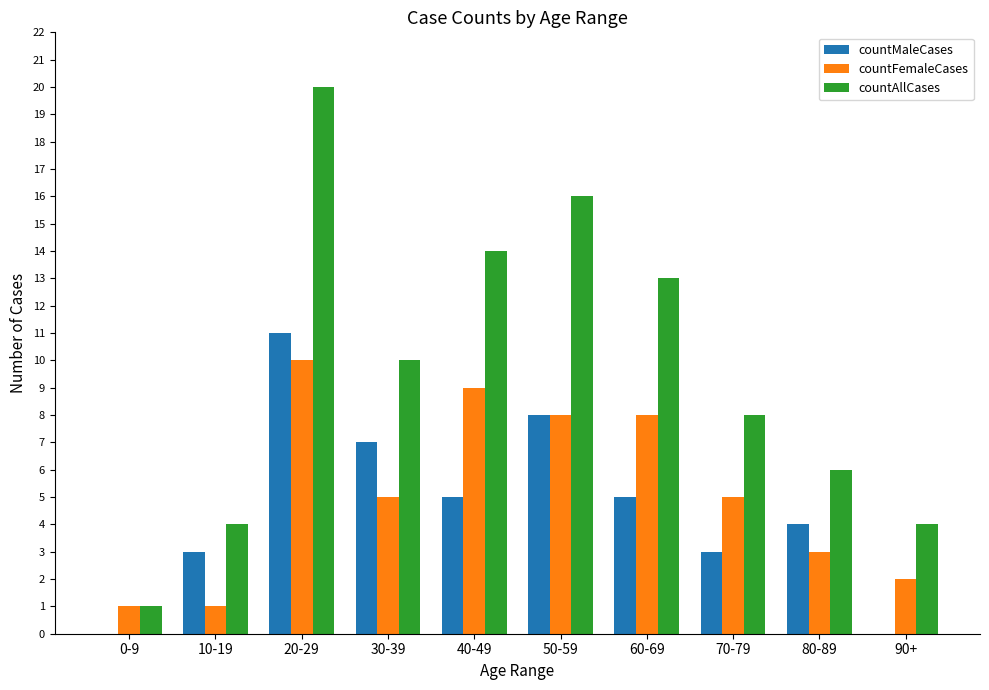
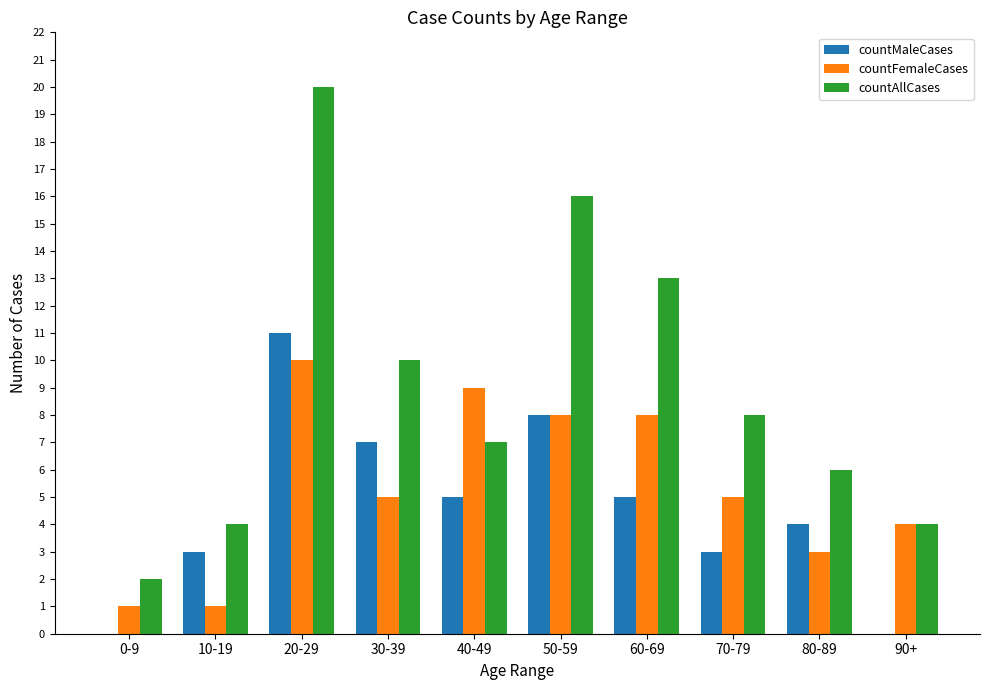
  {
    "countMaleCases": {
      "0-9": 0,
      "10-19": 3,
      "20-29": 11,
      "30-39": 7,
      "40-49": 5,
      "50-59": 8,
      "60-69": 5,
      "70-79": 3,
      "80-89": 4,
      "90+": 0
    },
    "countFemaleCases": {
      "0-9": 1,
      "10-19": 1,
      "20-29": 10,
      "30-39": 5,
      "40-49": 9,
      "50-59": 8,
      "60-69": 8,
      "70-79": 5,
      "80-89": 3,
-     "90+": 2
+     "90+": 4
    },
    "countAllCases": {
-     "0-9": 1,
+     "0-9": 2,
      "10-19": 4,
      "20-29": 20,
      "30-39": 10,
-     "40-49": 14,
+     "40-49": 7,
      "50-59": 16,
      "60-69": 13,
      "70-79": 8,
      "80-89": 6,
      "90+": 4
    }
  }
